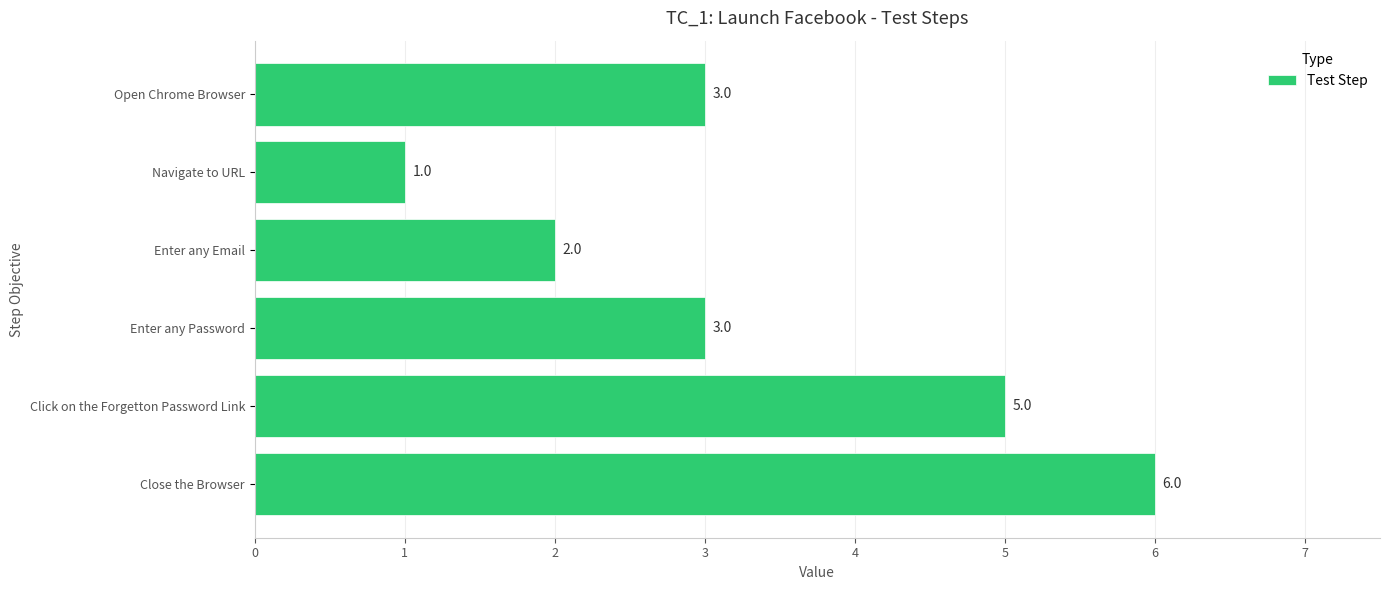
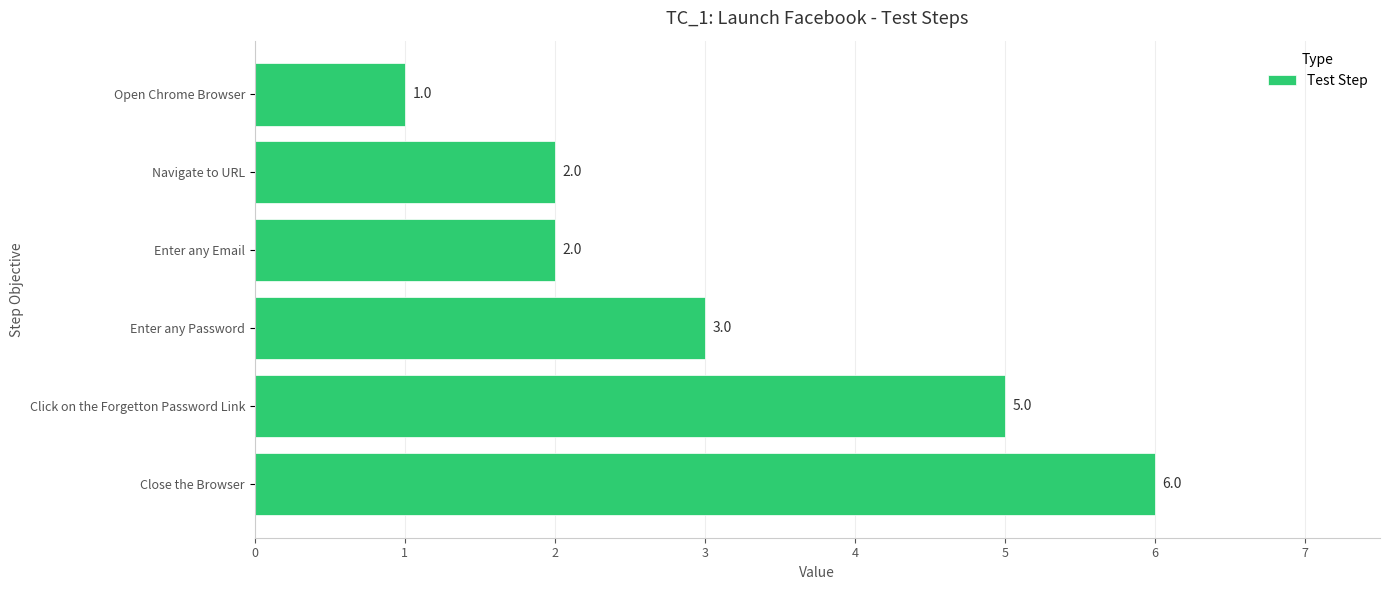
  {
-   "Open Chrome Browser": 3.0,
-   "Navigate to URL": 1.0,
+   "Open Chrome Browser": 1.0,
+   "Navigate to URL": 2.0,
    "Enter any Email": 2.0,
    "Enter any Password": 3.0,
    "Click on the Forgetton Password Link": 5.0,
    "Close the Browser": 6.0
  }
